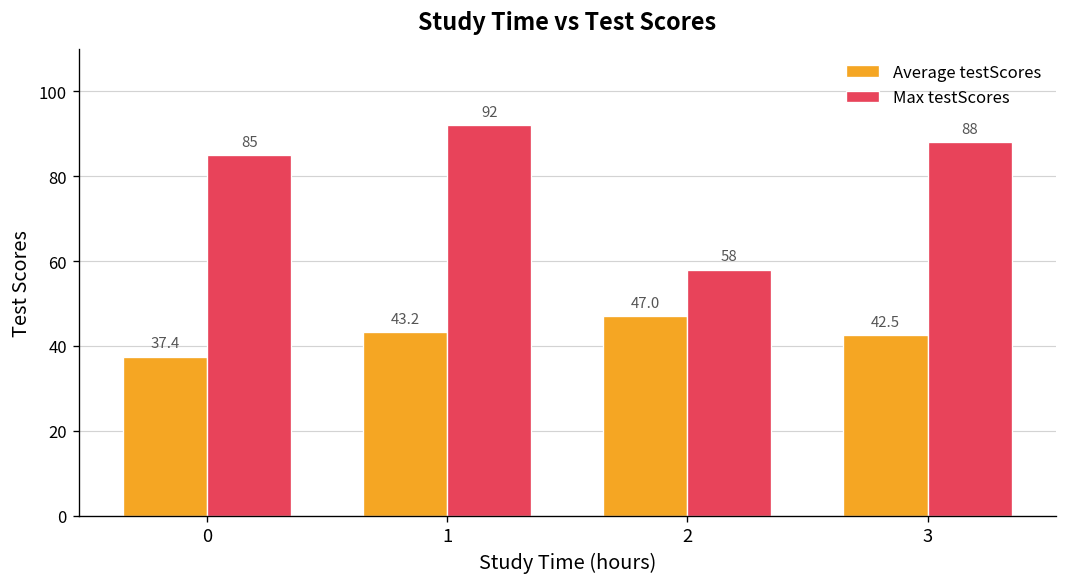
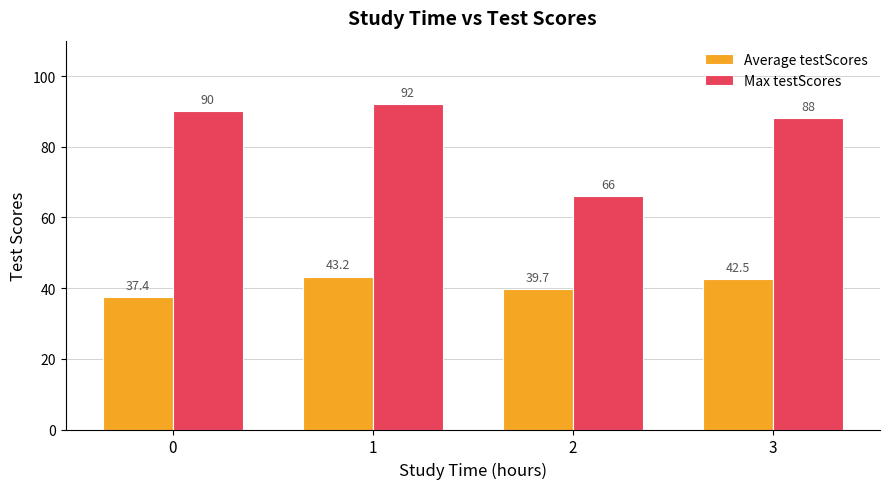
  {
    "Average testScores": {
      "0": 37.4,
      "1": 43.2,
-     "2": 47.0,
+     "2": 39.7,
      "3": 42.5
    },
    "Max testScores": {
-     "0": 85,
+     "0": 90,
      "1": 92,
-     "2": 58,
+     "2": 66,
      "3": 88
    }
  }
